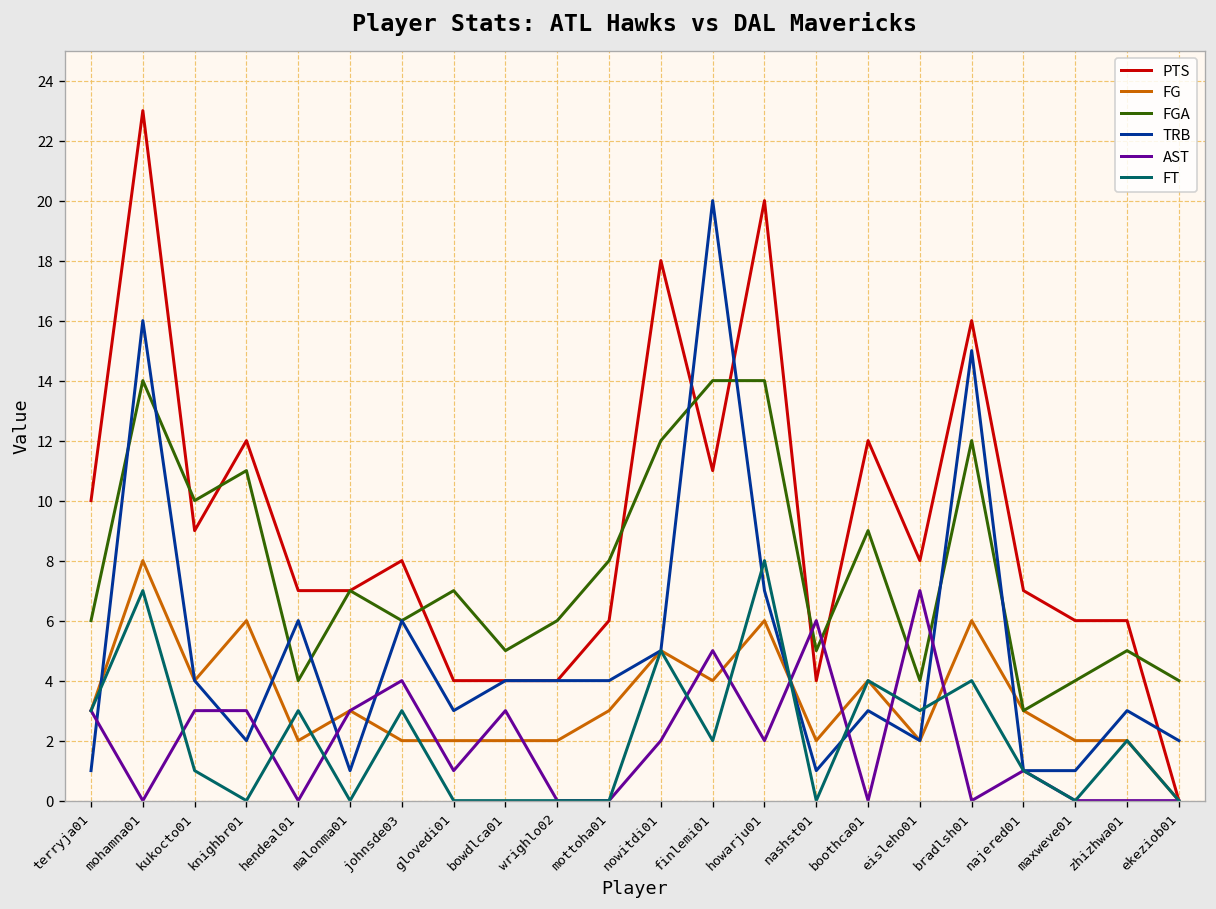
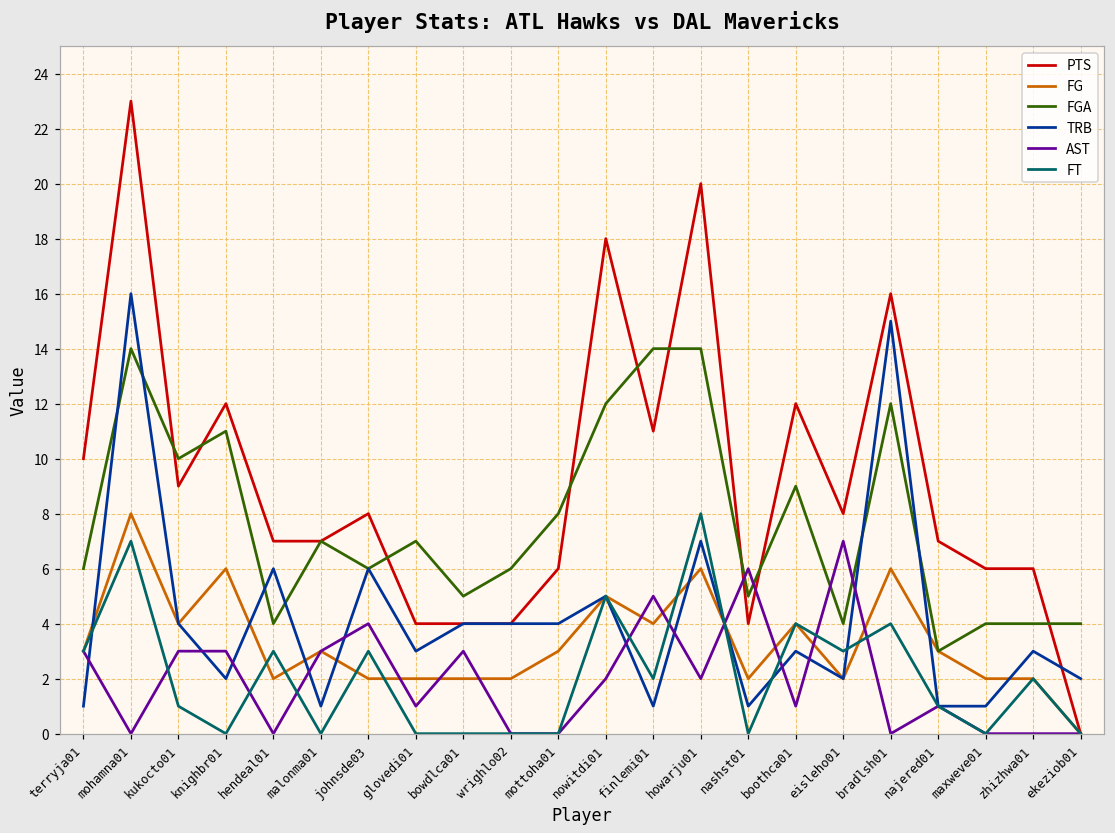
  {
    "PTS": {
      "terryja01": 10,
      "mohamna01": 23,
      "kukocto01": 9,
      "knighbr01": 12,
      "hendeal01": 7,
      "johnsde03": 8,
      "glovedi01": 4,
      "mottoha01": 6,
      "nowitdi01": 18,
      "finlemi01": 11,
      "howarju01": 20,
      "nashst01": 4,
      "boothca01": 12,
      "eisleho01": 8,
      "bradlsh01": 16,
      "najered01": 7,
      "maxweve01": 6,
      "zhizhwa01": 6
    },
    "FG": {
      "mohamna01": 8,
      "knighbr01": 6,
      "hendeal01": 2,
      "johnsde03": 2,
      "glovedi01": 2,
      "bowdlca01": 2,
      "wrighlo02": 2,
      "mottoha01": 3,
      "finlemi01": 4,
      "howarju01": 6,
      "nashst01": 2,
      "bradlsh01": 6,
      "maxweve01": 2
    },
    "FGA": {
      "terryja01": 6,
      "mohamna01": 14,
      "kukocto01": 10,
      "knighbr01": 11,
      "hendeal01": 4,
      "glovedi01": 7,
      "bowdlca01": 5,
      "wrighlo02": 6,
      "mottoha01": 8,
      "nowitdi01": 12,
      "finlemi01": 14,
      "howarju01": 14,
      "nashst01": 5,
      "boothca01": 9,
      "eisleho01": 4,
      "bradlsh01": 12,
      "maxweve01": 4,
-     "zhizhwa01": 5,
+     "zhizhwa01": 4,
      "ekeziob01": 4
    },
    "TRB": {
      "terryja01": 1,
      "mohamna01": 16,
      "knighbr01": 2,
      "hendeal01": 6,
      "malonma01": 1,
      "glovedi01": 3,
      "mottoha01": 4,
-     "finlemi01": 20,
+     "finlemi01": 1,
      "howarju01": 7,
      "nashst01": 1,
      "boothca01": 3,
      "bradlsh01": 15,
      "maxweve01": 1,
      "zhizhwa01": 3,
      "ekeziob01": 2
    },
    "AST": {
      "mohamna01": 0,
      "kukocto01": 3,
      "knighbr01": 3,
      "hendeal01": 0,
      "johnsde03": 4,
      "glovedi01": 1,
      "bowdlca01": 3,
      "nowitdi01": 2,
      "finlemi01": 5,
      "howarju01": 2,
      "nashst01": 6,
-     "boothca01": 0,
+     "boothca01": 1,
      "eisleho01": 7,
      "bradlsh01": 0,
      "zhizhwa01": 0
    },
    "FT": {
      "mohamna01": 7,
      "kukocto01": 1,
      "knighbr01": 0,
      "hendeal01": 3,
      "malonma01": 0,
      "johnsde03": 3,
      "glovedi01": 0,
      "bowdlca01": 0,
      "finlemi01": 2,
      "howarju01": 8,
      "nashst01": 0,
      "eisleho01": 3,
      "bradlsh01": 4
    }
  }
